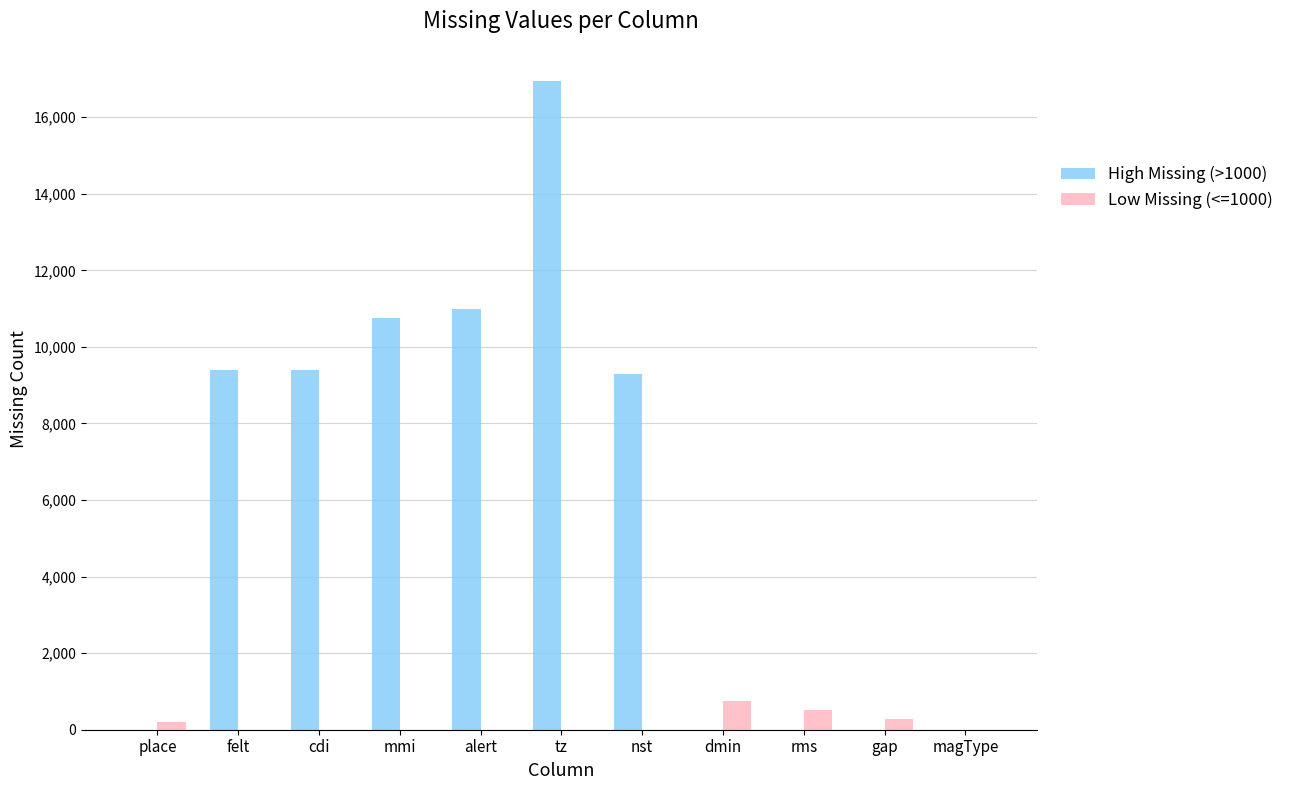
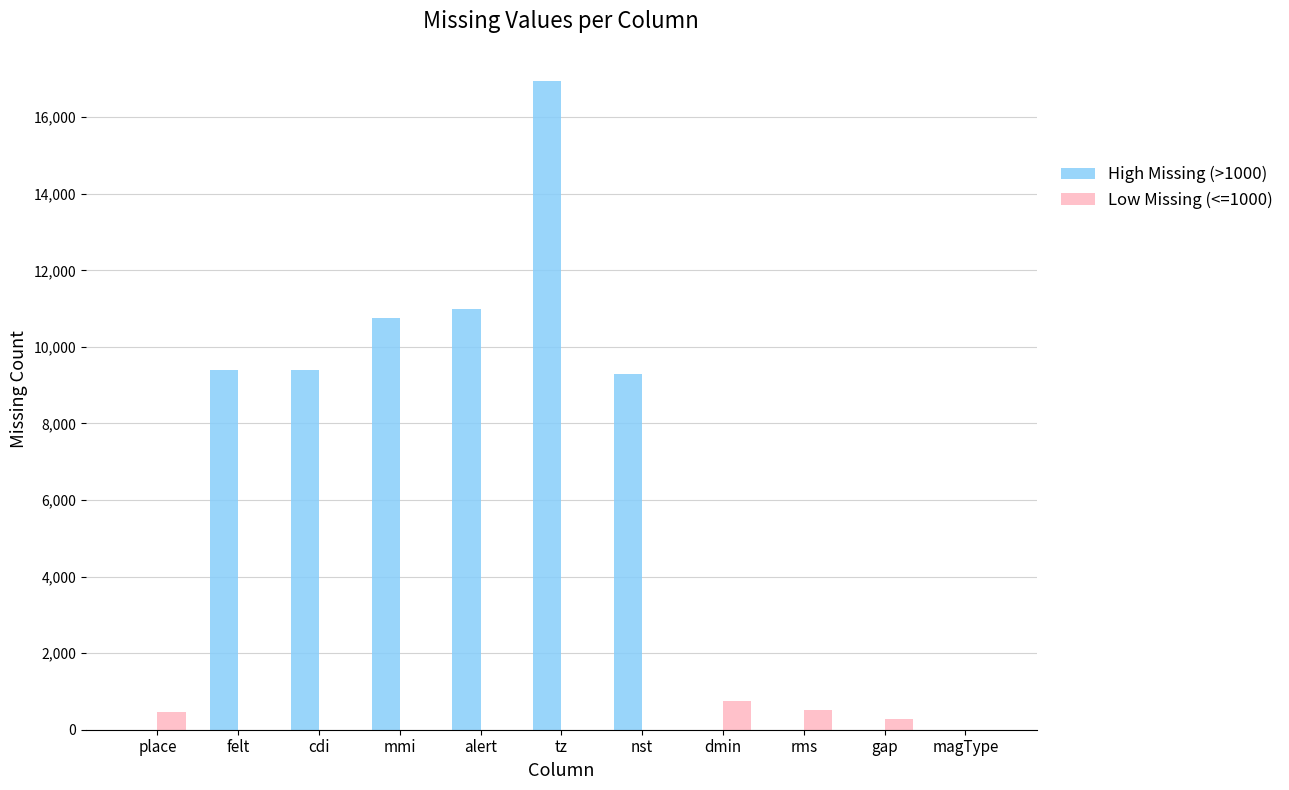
  {
    "High Missing (>1000)": {
      "place": "0",
      "felt": "9,400",
      "cdi": "9,400",
      "mmi": "10,800",
      "alert": "11,000",
      "tz": "16,900",
      "nst": "9,300",
      "dmin": "0",
      "rms": "0",
      "gap": "0",
      "magType": "0"
    },
    "Low Missing (<=1000)": {
-     "place": "200",
+     "place": "500",
      "felt": "0",
      "cdi": "0",
      "mmi": "0",
      "alert": "0",
      "tz": "0",
      "nst": "0",
      "dmin": "700",
      "rms": "500",
      "gap": "300",
      "magType": "0"
    }
  }
